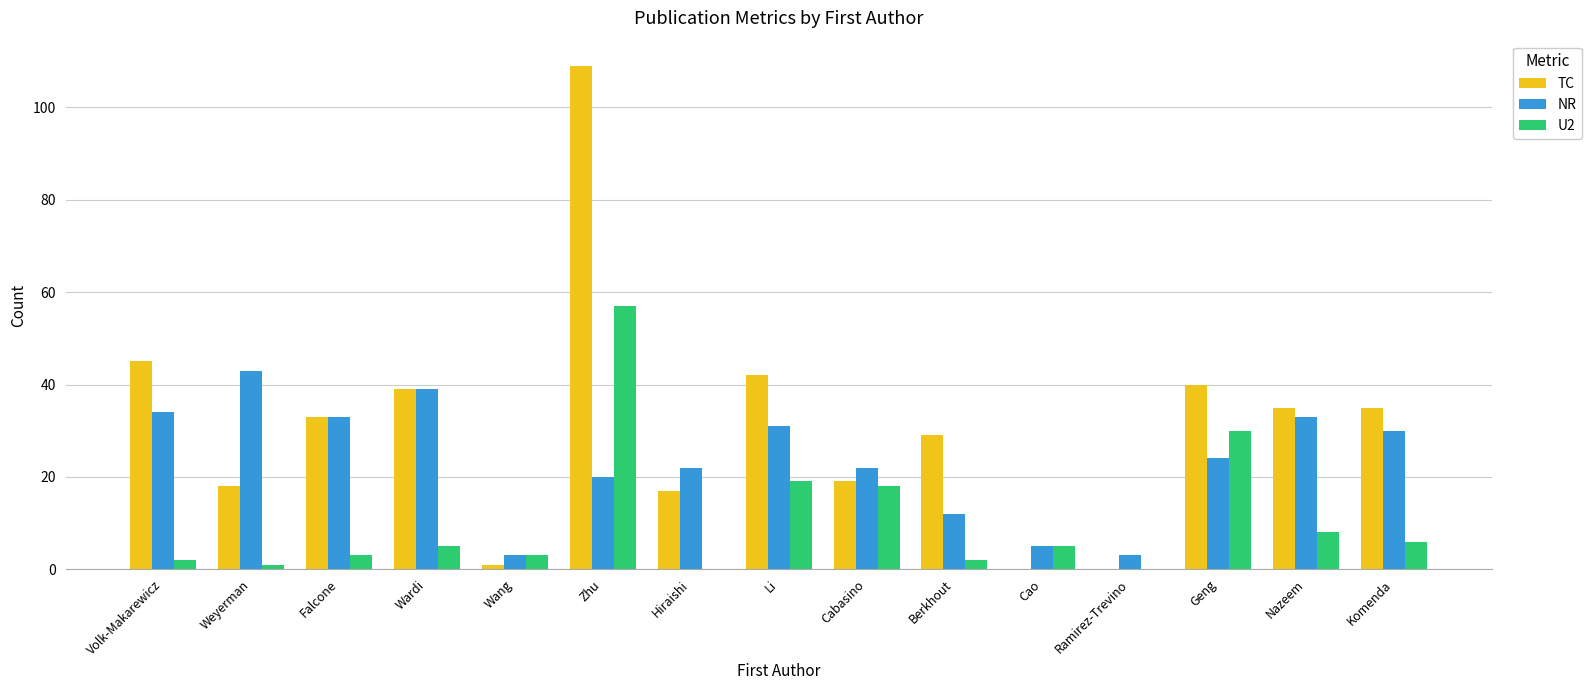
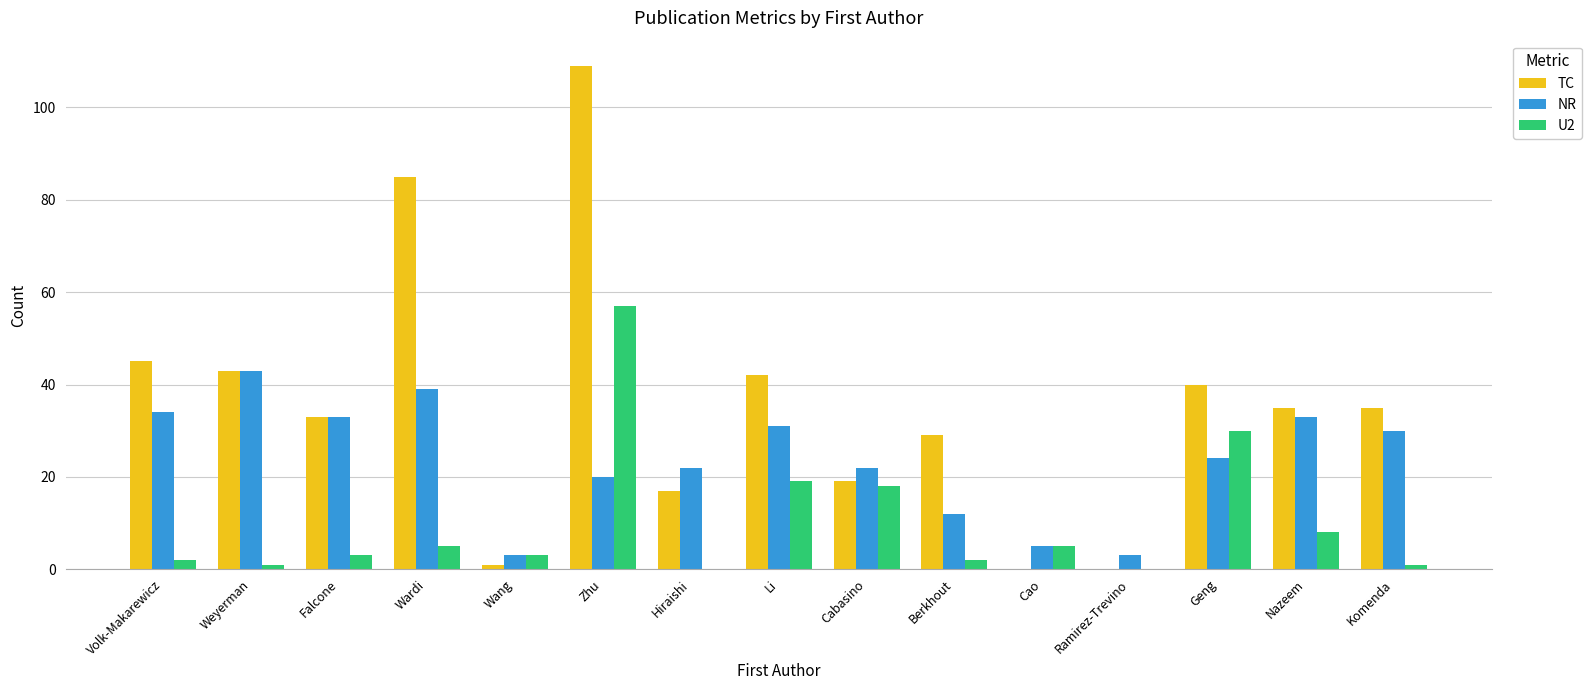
  {
    "TC": {
      "Volk-Makarewicz": 45,
-     "Weyerman": 18,
+     "Weyerman": 43,
      "Falcone": 33,
-     "Wardi": 39,
+     "Wardi": 85,
      "Wang": 1,
      "Zhu": 109,
      "Hiraishi": 17,
      "Li": 42,
      "Cabasino": 19,
      "Berkhout": 29,
      "Cao": 0,
      "Ramirez-Trevino": 0,
      "Geng": 40,
      "Nazeem": 35,
      "Komenda": 35
    },
    "NR": {
      "Volk-Makarewicz": 34,
      "Weyerman": 43,
      "Falcone": 33,
      "Wardi": 39,
      "Wang": 3,
      "Zhu": 20,
      "Hiraishi": 22,
      "Li": 31,
      "Cabasino": 22,
      "Berkhout": 12,
      "Cao": 5,
      "Ramirez-Trevino": 3,
      "Geng": 24,
      "Nazeem": 33,
      "Komenda": 30
    },
    "U2": {
      "Volk-Makarewicz": 2,
      "Weyerman": 1,
      "Falcone": 3,
      "Wardi": 5,
      "Wang": 3,
      "Zhu": 57,
      "Hiraishi": 0,
      "Li": 19,
      "Cabasino": 18,
      "Berkhout": 2,
      "Cao": 5,
      "Ramirez-Trevino": 0,
      "Geng": 30,
      "Nazeem": 8,
-     "Komenda": 6
+     "Komenda": 1
    }
  }
